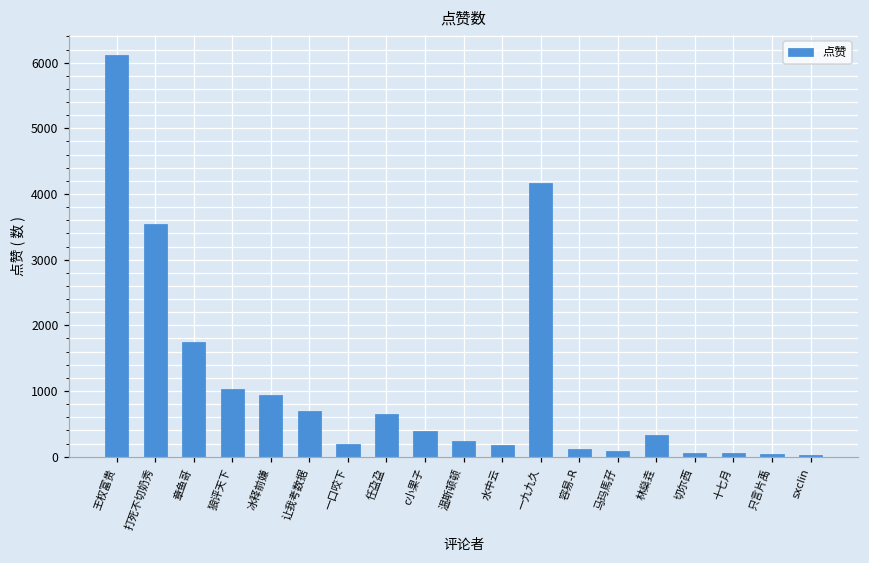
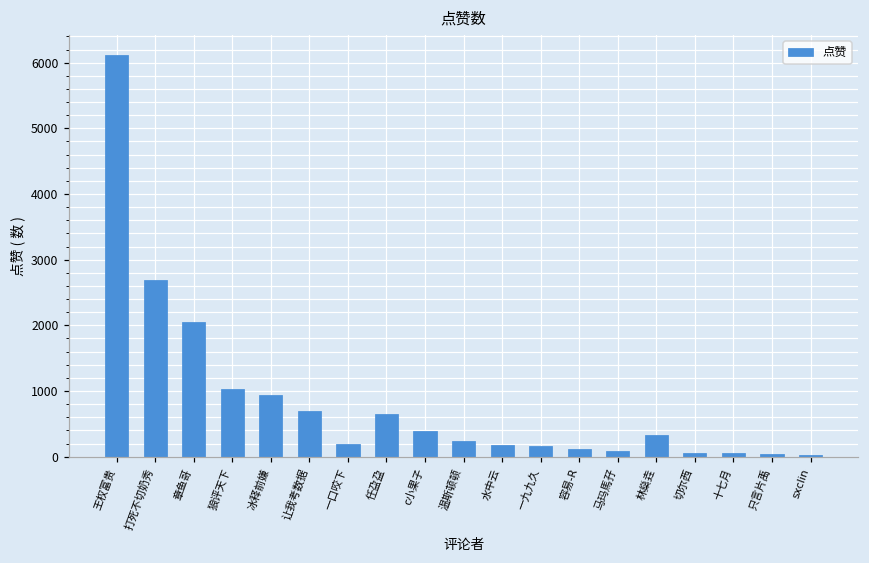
  {
    "王权富贵": 6100,
-   "打死不切奶秀": 3500,
-   "章鱼哥": 1800,
+   "打死不切奶秀": 2700,
+   "章鱼哥": 2000,
    "狼评天下": 1000,
    "冰释前嫌": 900,
    "让我考数据": 700,
    "一口咬下": 200,
    "任盁盁": 700,
    "c小果子": 400,
    "温斯顿顿": 200,
    "水中云": 200,
-   "一九九久": 4200,
+   "一九九久": 200,
    "容易-R": 100,
    "马玛馬孖": 100,
    "林燊垚": 300,
    "切尔西": 100,
    "十七月": 100
  }
